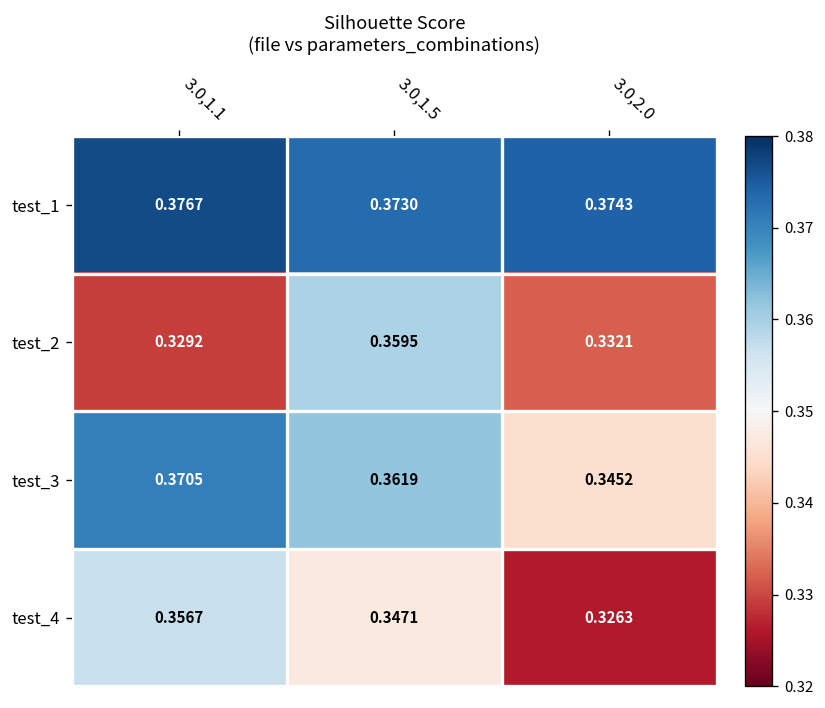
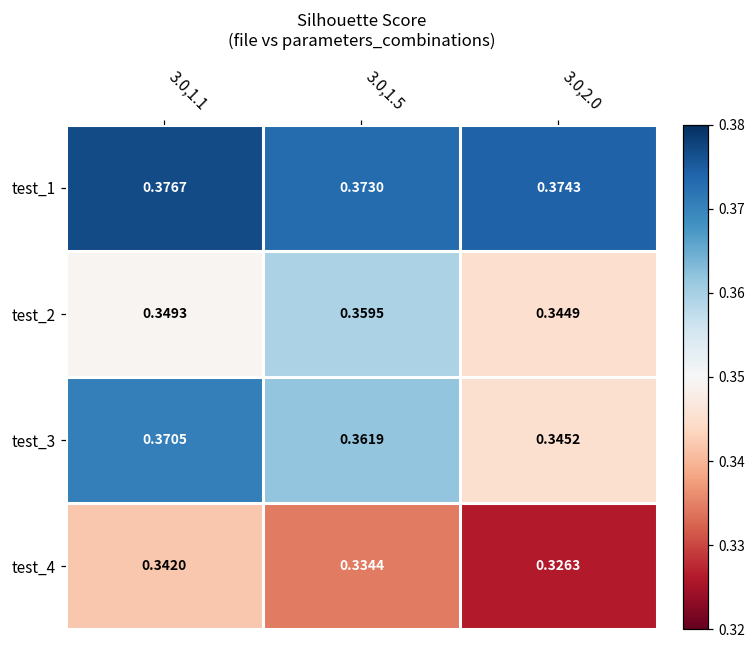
  {
    "test_1": {
      "3.0,1.1": 0.3767,
      "3.0,1.5": 0.3730,
      "3.0,2.0": 0.3743
    },
    "test_2": {
-     "3.0,1.1": 0.3292,
+     "3.0,1.1": 0.3493,
      "3.0,1.5": 0.3595,
-     "3.0,2.0": 0.3321
+     "3.0,2.0": 0.3449
    },
    "test_3": {
      "3.0,1.1": 0.3705,
      "3.0,1.5": 0.3619,
      "3.0,2.0": 0.3452
    },
    "test_4": {
-     "3.0,1.1": 0.3567,
-     "3.0,1.5": 0.3471,
+     "3.0,1.1": 0.3420,
+     "3.0,1.5": 0.3344,
      "3.0,2.0": 0.3263
    }
  }
